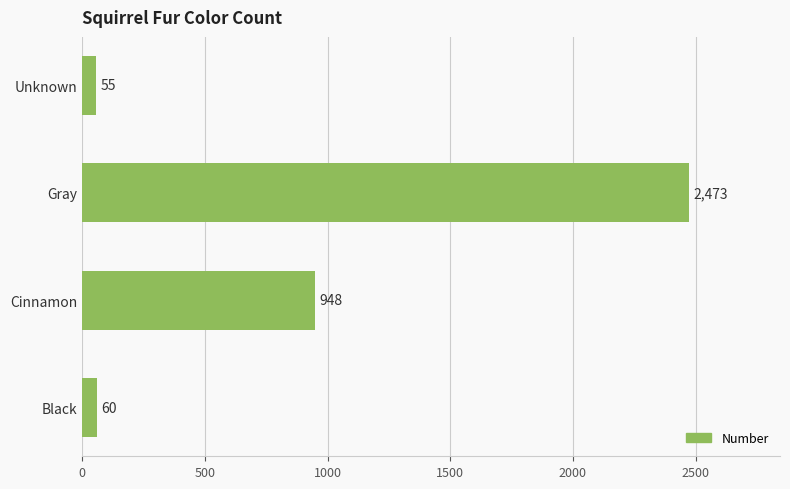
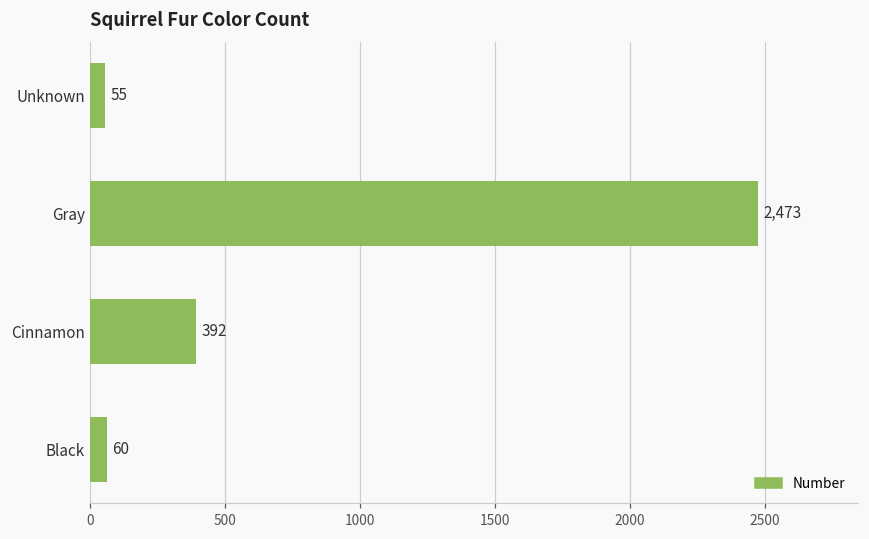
  {
    "Unknown": "55",
    "Gray": "2,473",
-   "Cinnamon": "948",
+   "Cinnamon": "392",
    "Black": "60"
  }
